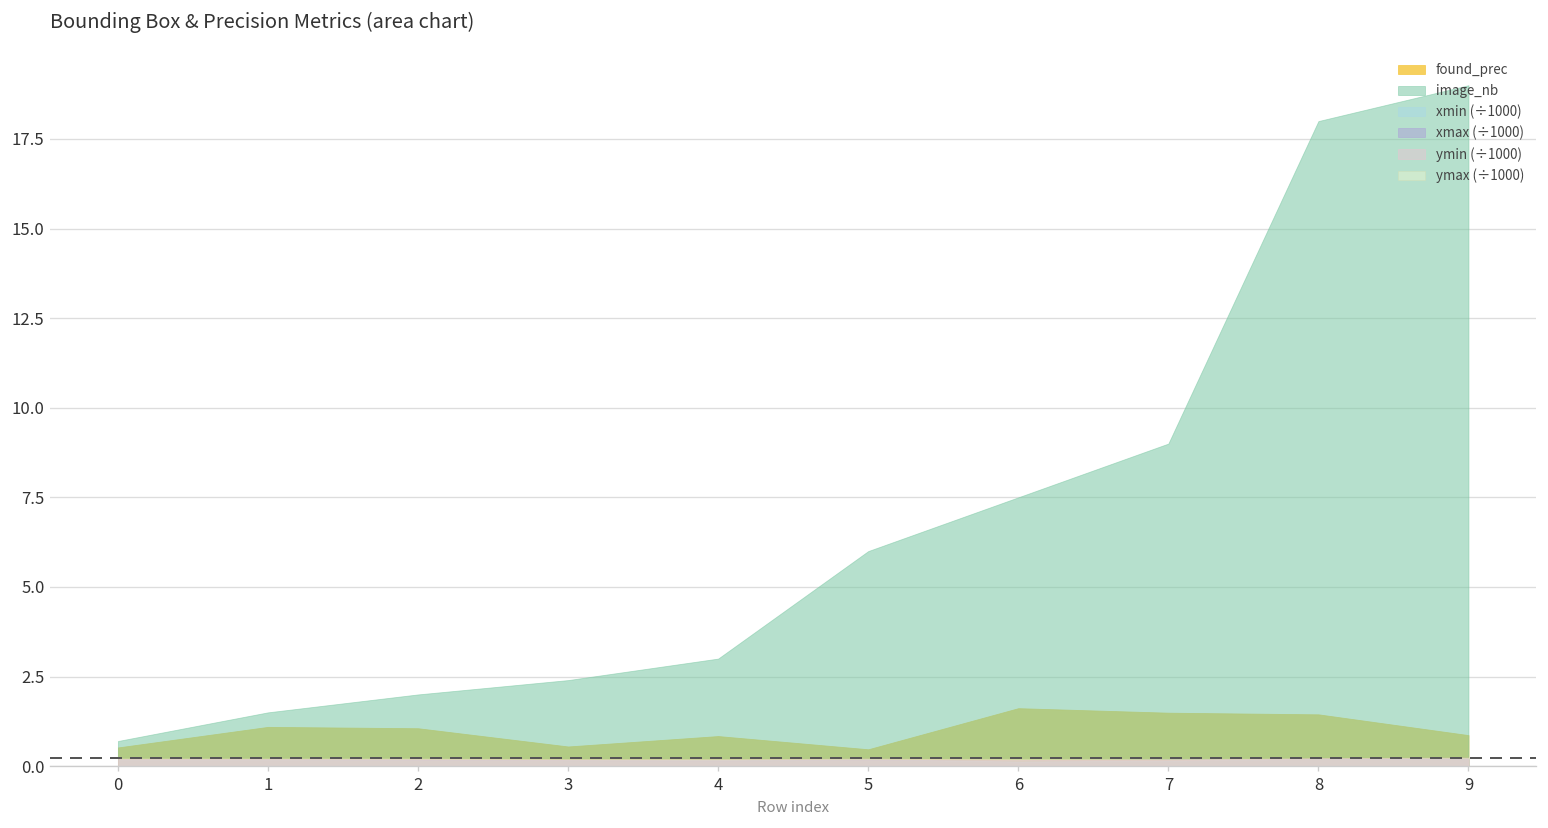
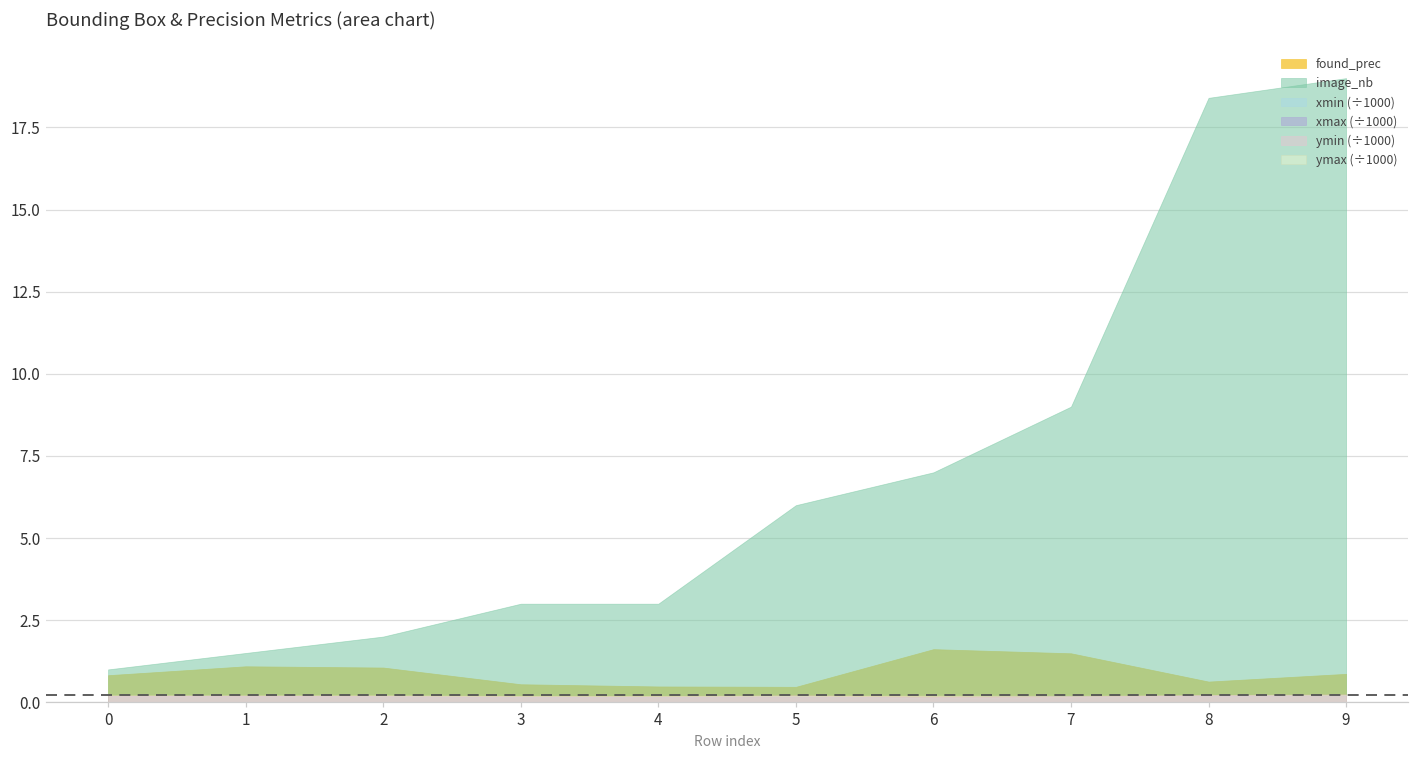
  {
    "found_prec": {
-     "0": 0.5,
+     "0": 0.8,
      "1": 1.1,
      "2": 1.1,
      "3": 0.5,
-     "4": 0.8,
+     "4": 0.5,
      "5": 0.5,
      "6": 1.6,
      "7": 1.5,
-     "8": 1.4,
+     "8": 0.6,
      "9": 0.9
    },
    "image_nb": {
-     "0": 0.7,
+     "0": 1.0,
      "1": 1.5,
      "2": 2.0,
-     "3": 2.4,
+     "3": 3.0,
      "4": 3.0,
      "5": 6.0,
-     "6": 7.5,
+     "6": 7.0,
      "7": 9.0,
-     "8": 18.0,
+     "8": 18.4,
      "9": 19.0
    }
  }
